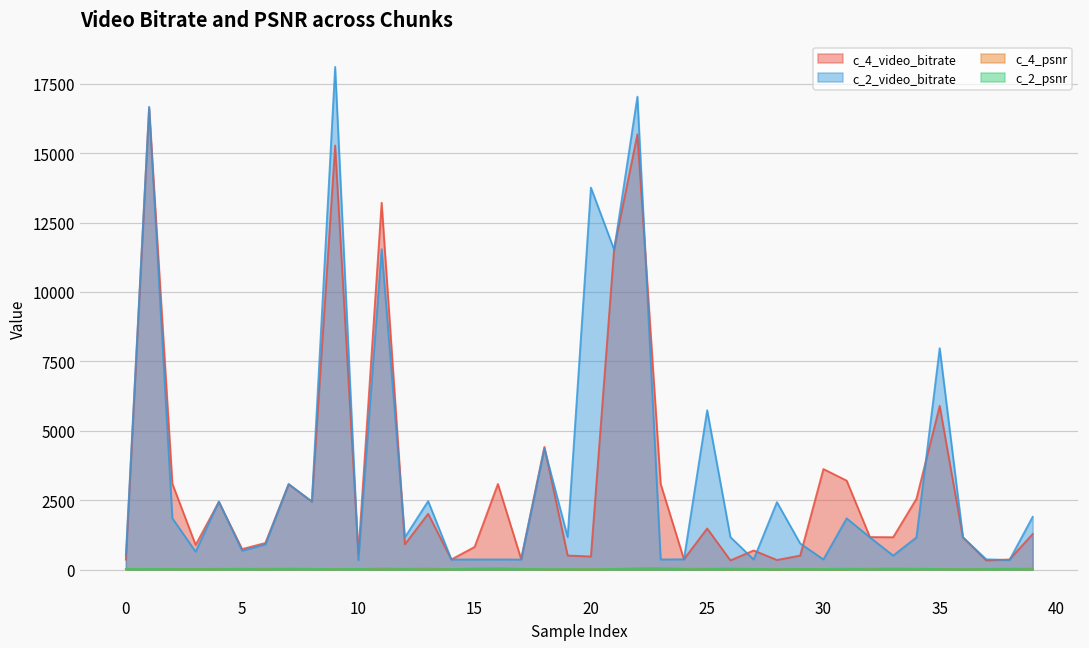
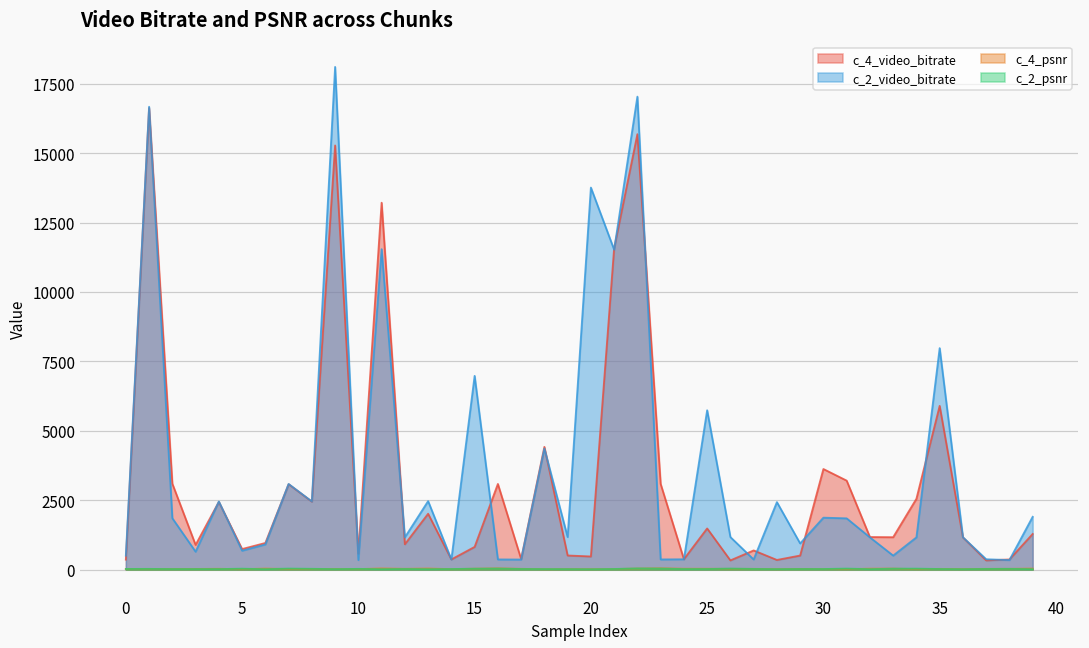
  {
    "c_4_video_bitrate": {
      "0": 400,
      "10": 600,
      "15": 800,
      "20": 500,
      "25": 1500,
      "30": 3600,
      "35": 5900
    },
    "c_2_video_bitrate": {
      "0": 500,
      "10": 300,
-     "15": 400,
+     "15": 7000,
      "20": 13800,
      "25": 5700,
-     "30": 400,
+     "30": 1900,
      "35": 8000
    },
    "c_2_psnr": {
      "0": 0,
      "5": 0,
      "10": 0,
      "15": 0,
      "20": 0,
      "25": 0,
      "30": 0,
      "35": 0
    }
  }
